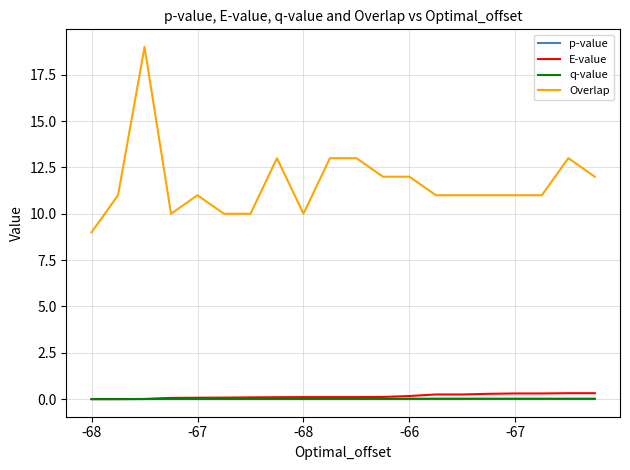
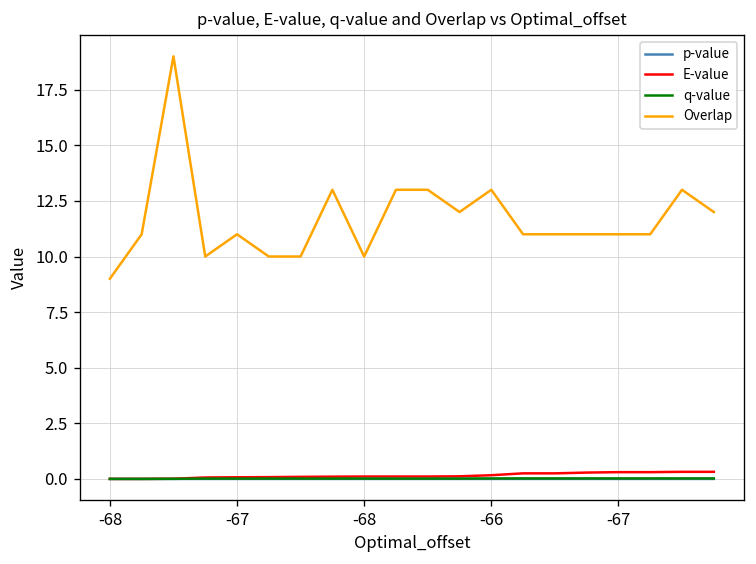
  {
    "q-value": {
      "-66": 0
    },
    "E-value": {
      "-66": 0.2
    },
    "Overlap": {
-     "-66": 12
+     "-66": 13
    }
  }
